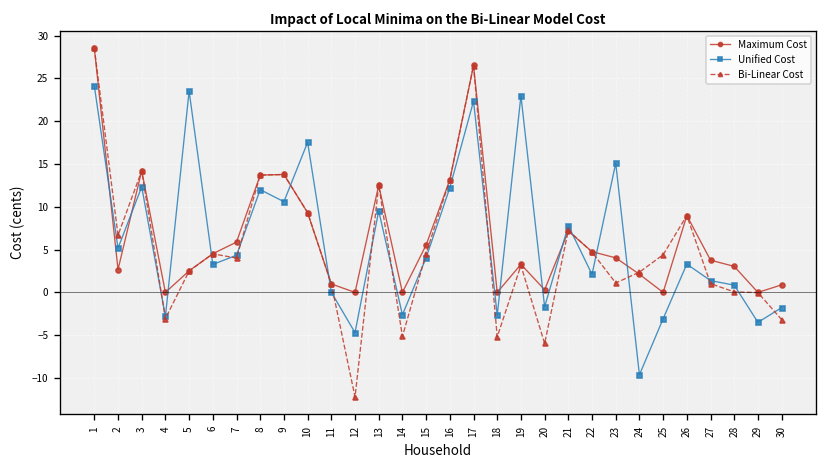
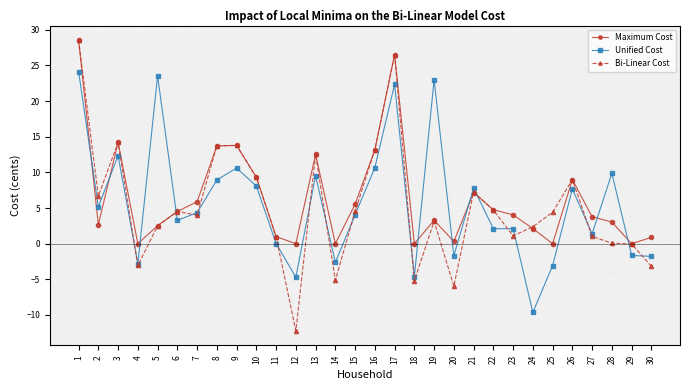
  {
    "Unified Cost": {
      "1": 24,
      "2": 5,
      "3": 12,
      "5": 24,
      "6": 3,
-     "8": 12,
+     "8": 9,
      "9": 11,
-     "10": 18,
+     "10": 8,
      "11": 0,
      "12": -5,
      "13": 10,
      "14": -3,
      "15": 4,
-     "16": 12,
+     "16": 11,
      "17": 22,
-     "18": -3,
+     "18": -5,
      "19": 23,
      "20": -2,
      "21": 8,
      "22": 2,
-     "23": 15,
+     "23": 2,
      "24": -10,
      "25": -3,
-     "26": 3,
+     "26": 8,
      "27": 1,
-     "28": 1,
-     "29": -4,
+     "28": 10,
+     "29": -2,
      "30": -2
    }
  }
